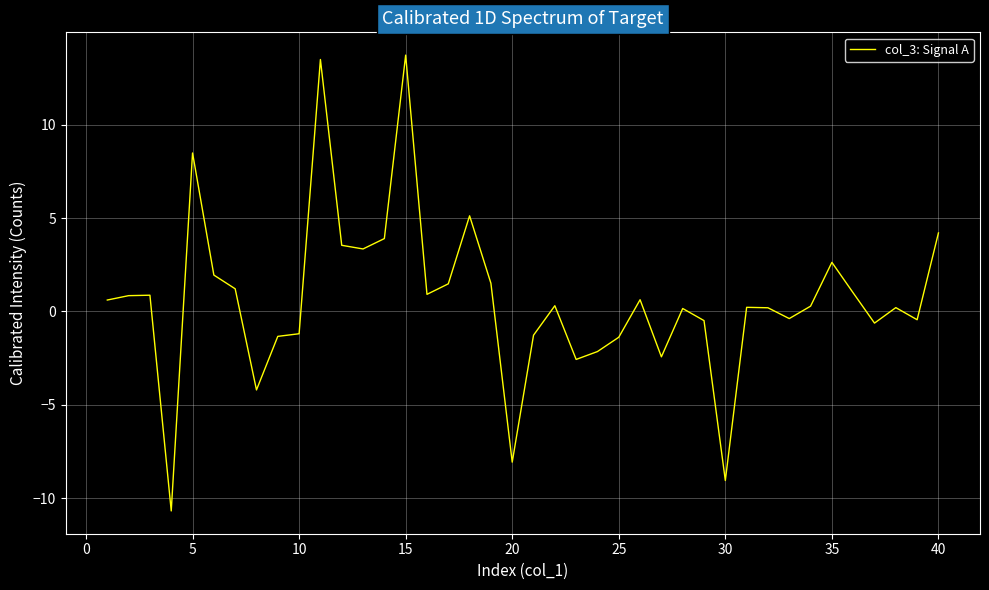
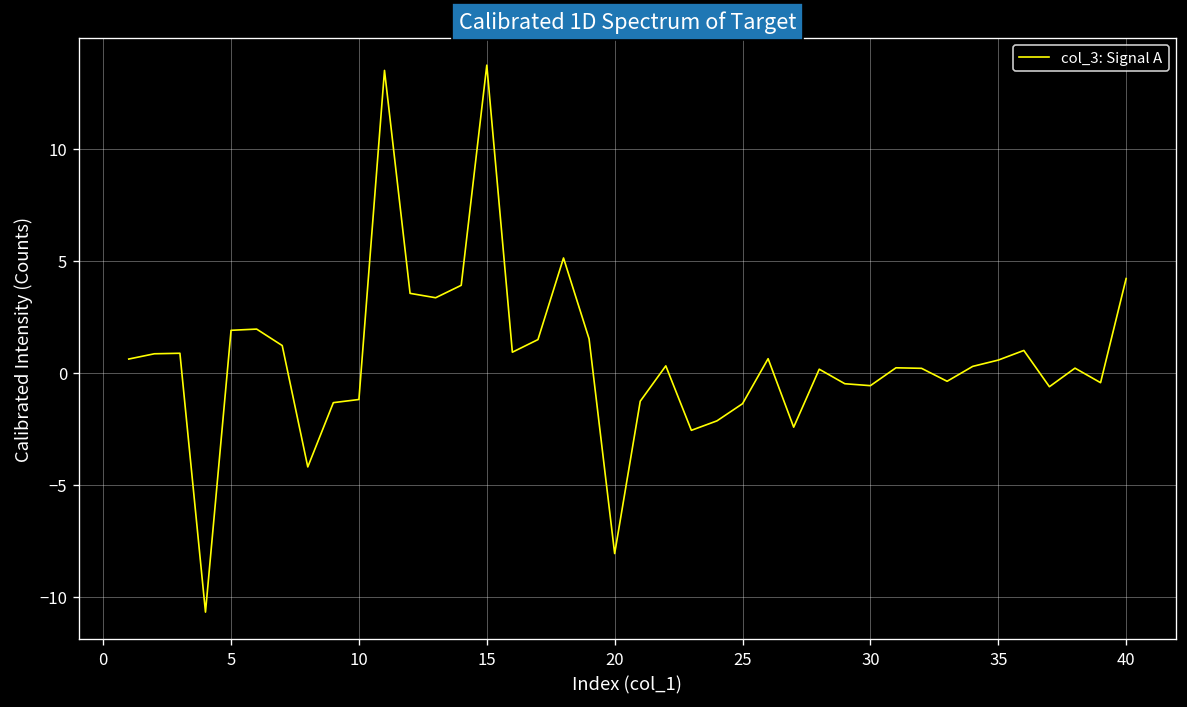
  {
-   "5": 8.5,
+   "5": 1.9,
    "10": -1.2,
    "15": 13.7,
    "20": -8.1,
    "25": -1.4,
-   "30": -9.0,
-   "35": 2.6,
+   "30": -0.6,
+   "35": 0.6,
    "40": 4.2
  }
